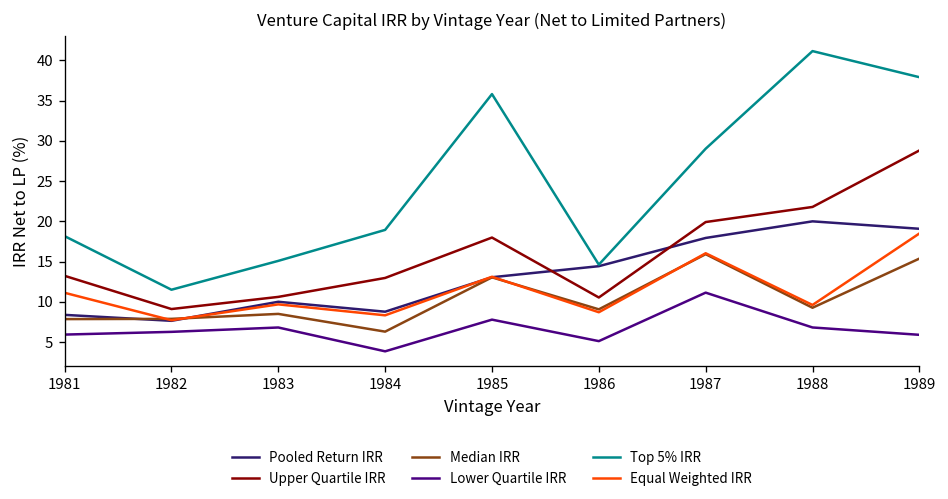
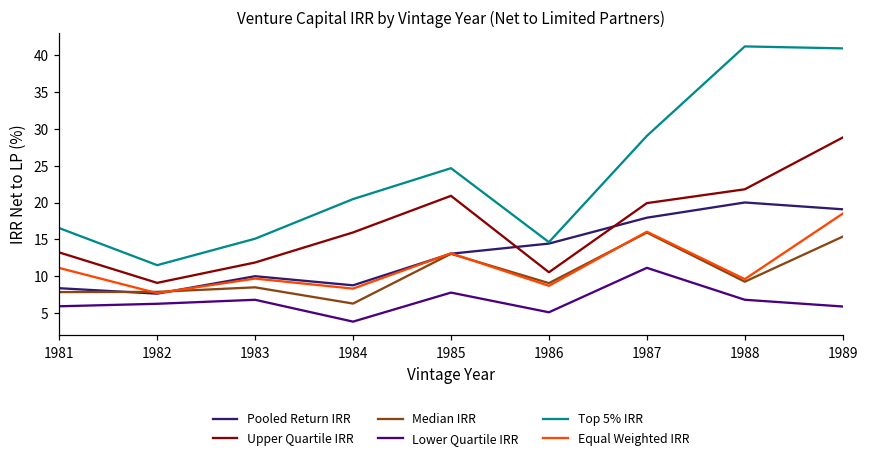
  {
    "Upper Quartile IRR": {
      "1981": 13,
      "1982": 9,
-     "1983": 11,
-     "1984": 13,
-     "1985": 18,
+     "1983": 12,
+     "1984": 16,
+     "1985": 21,
      "1986": 11,
      "1987": 20,
      "1988": 22,
      "1989": 29
    },
    "Median IRR": {
      "1981": 8,
      "1983": 9,
      "1984": 6,
      "1989": 15
    },
    "Top 5% IRR": {
-     "1981": 18,
+     "1981": 17,
      "1982": 12,
      "1983": 15,
-     "1984": 19,
-     "1985": 36,
+     "1984": 20,
+     "1985": 25,
      "1987": 29,
      "1988": 41,
-     "1989": 38
+     "1989": 41
    },
    "Equal Weighted IRR": {
      "1981": 11,
      "1984": 8,
      "1989": 18
    }
  }
